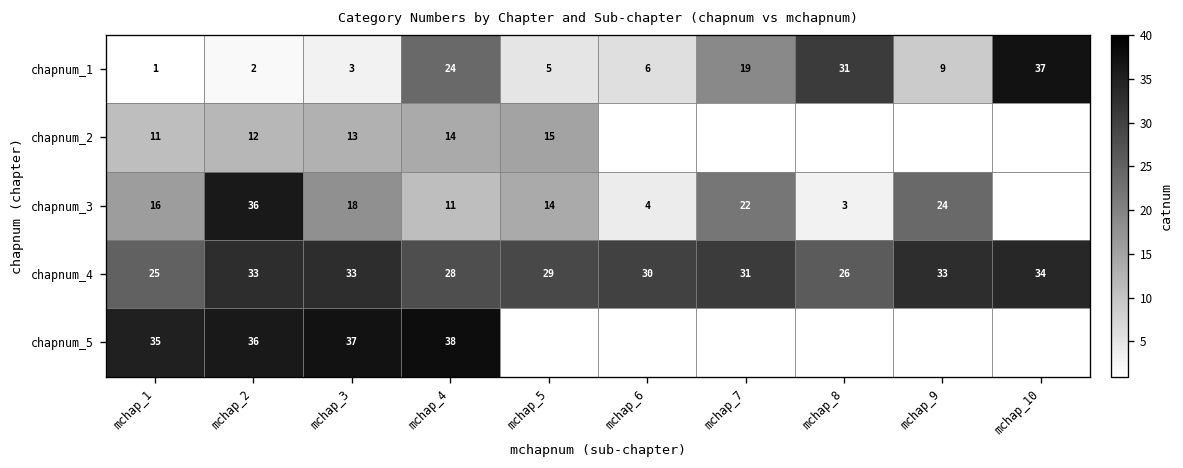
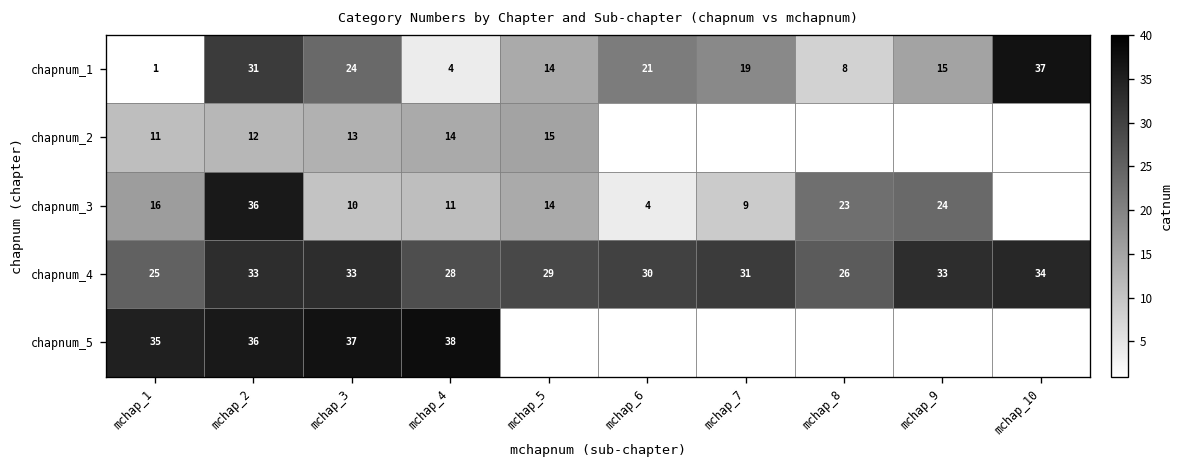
  {
    "chapnum_1": {
      "mchap_1": 1,
-     "mchap_2": 2,
-     "mchap_3": 3,
-     "mchap_4": 24,
-     "mchap_5": 5,
-     "mchap_6": 6,
+     "mchap_2": 31,
+     "mchap_3": 24,
+     "mchap_4": 4,
+     "mchap_5": 14,
+     "mchap_6": 21,
      "mchap_7": 19,
-     "mchap_8": 31,
-     "mchap_9": 9,
+     "mchap_8": 8,
+     "mchap_9": 15,
      "mchap_10": 37
    },
    "chapnum_2": {
      "mchap_1": 11,
      "mchap_2": 12,
      "mchap_3": 13,
      "mchap_4": 14,
      "mchap_5": 15
    },
    "chapnum_3": {
      "mchap_1": 16,
      "mchap_2": 36,
-     "mchap_3": 18,
+     "mchap_3": 10,
      "mchap_4": 11,
      "mchap_5": 14,
      "mchap_6": 4,
-     "mchap_7": 22,
-     "mchap_8": 3,
+     "mchap_7": 9,
+     "mchap_8": 23,
      "mchap_9": 24
    },
    "chapnum_4": {
      "mchap_1": 25,
      "mchap_2": 33,
      "mchap_3": 33,
      "mchap_4": 28,
      "mchap_5": 29,
      "mchap_6": 30,
      "mchap_7": 31,
      "mchap_8": 26,
      "mchap_9": 33,
      "mchap_10": 34
    },
    "chapnum_5": {
      "mchap_1": 35,
      "mchap_2": 36,
      "mchap_3": 37,
      "mchap_4": 38
    }
  }
